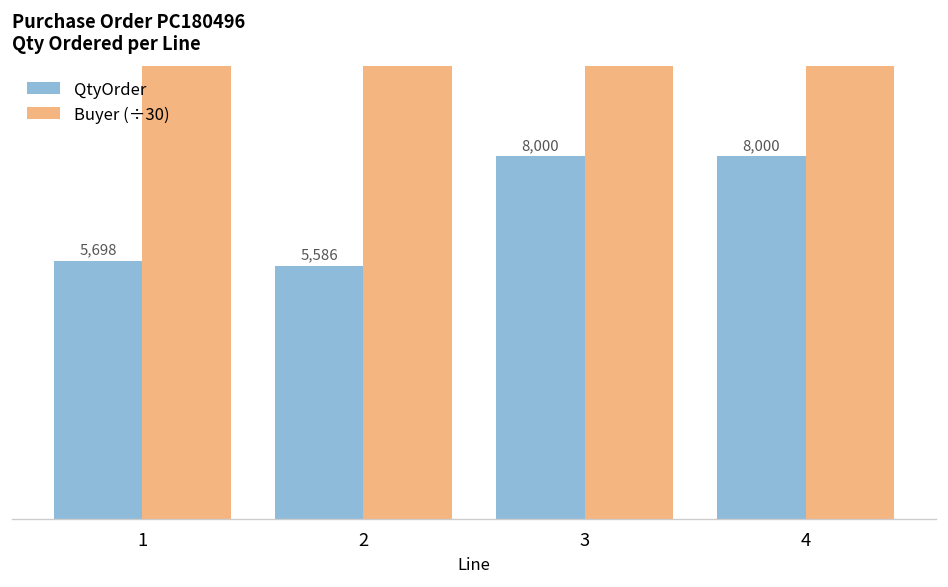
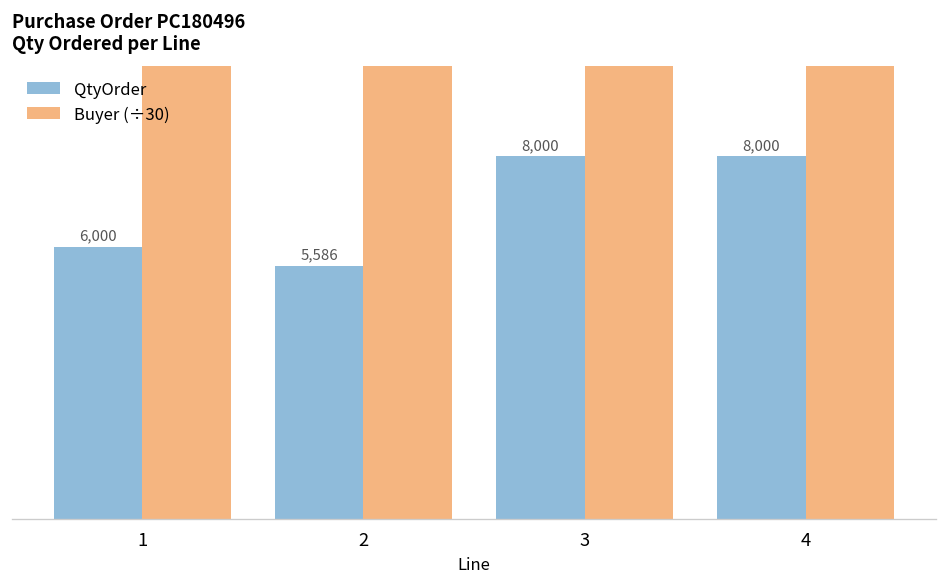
  {
    "QtyOrder": {
-     "1": "5,698",
+     "1": "6,000",
      "2": "5,586",
      "3": "8,000",
      "4": "8,000"
    }
  }
